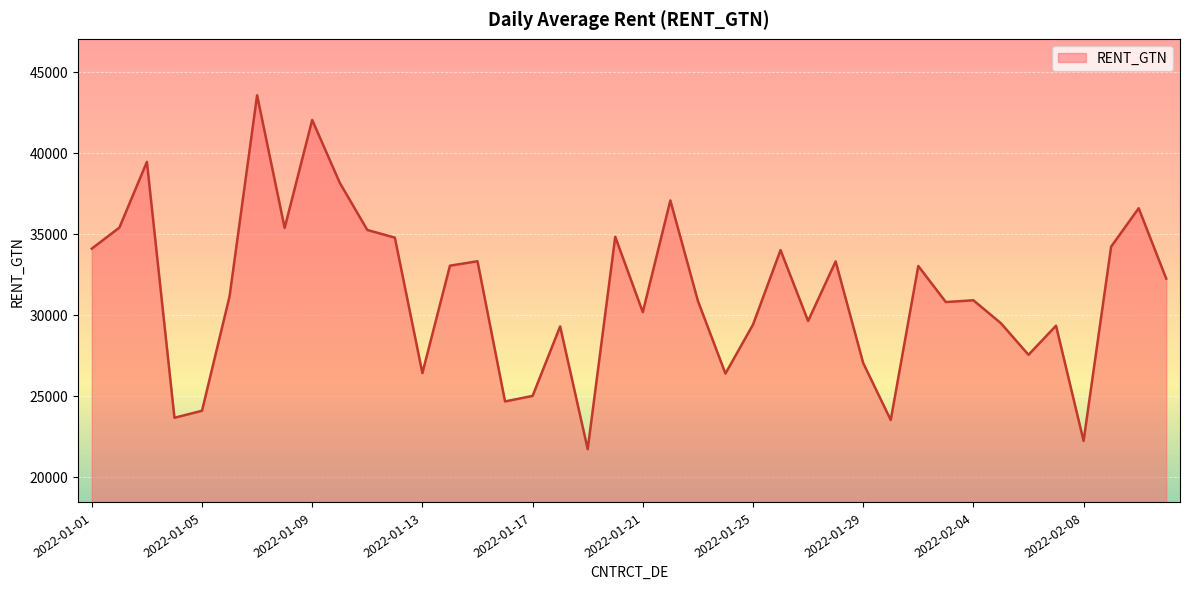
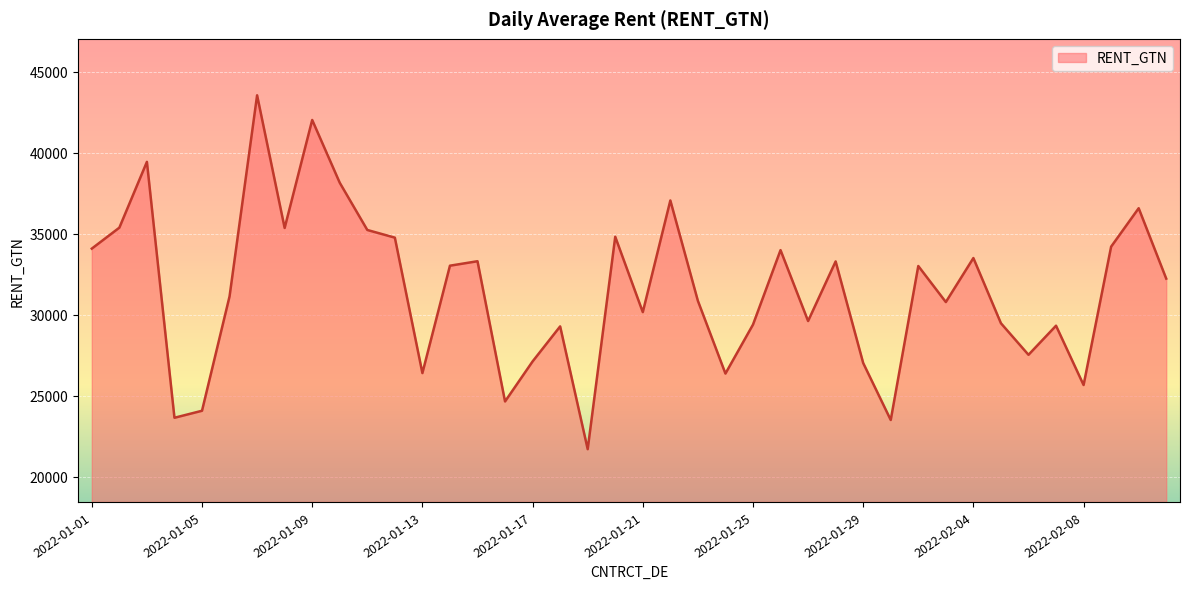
  {
    "2022-01-01": 34100,
    "2022-01-05": 24100,
    "2022-01-09": 42000,
    "2022-01-13": 26400,
-   "2022-01-17": 25000,
+   "2022-01-17": 27100,
    "2022-01-21": 30200,
    "2022-01-25": 29400,
    "2022-01-29": 27000,
-   "2022-02-04": 30900,
-   "2022-02-08": 22200
+   "2022-02-04": 33500,
+   "2022-02-08": 25700
  }
